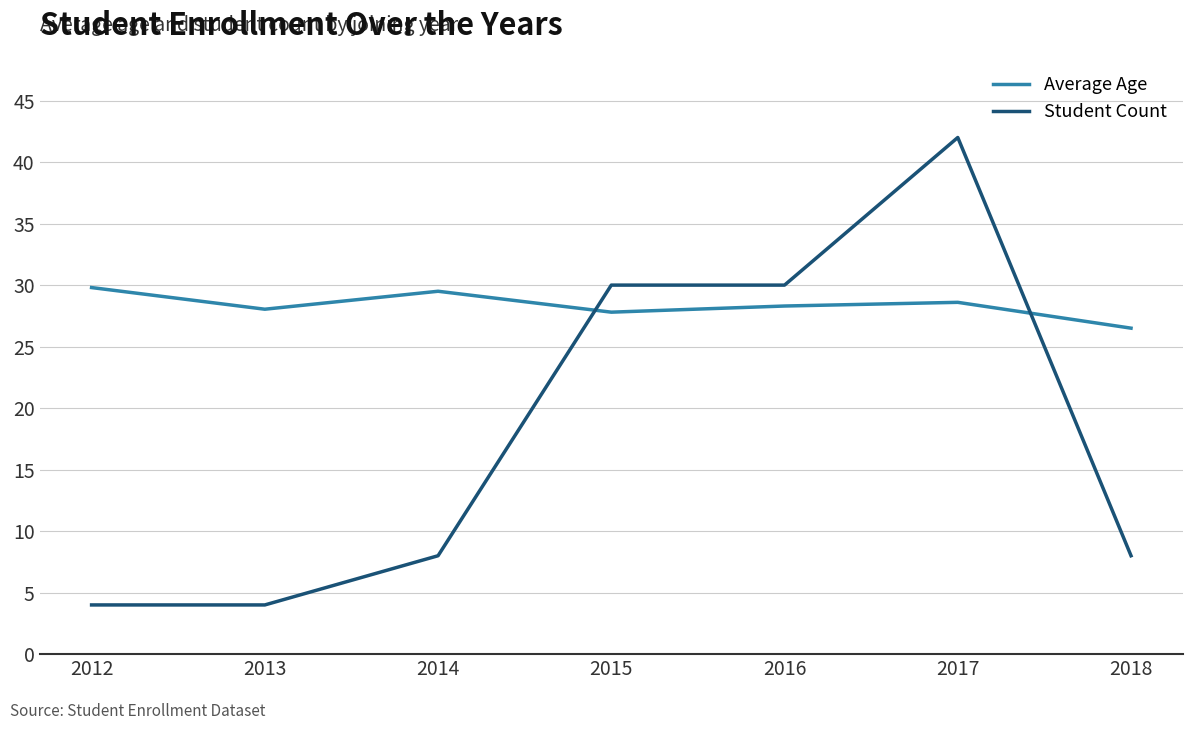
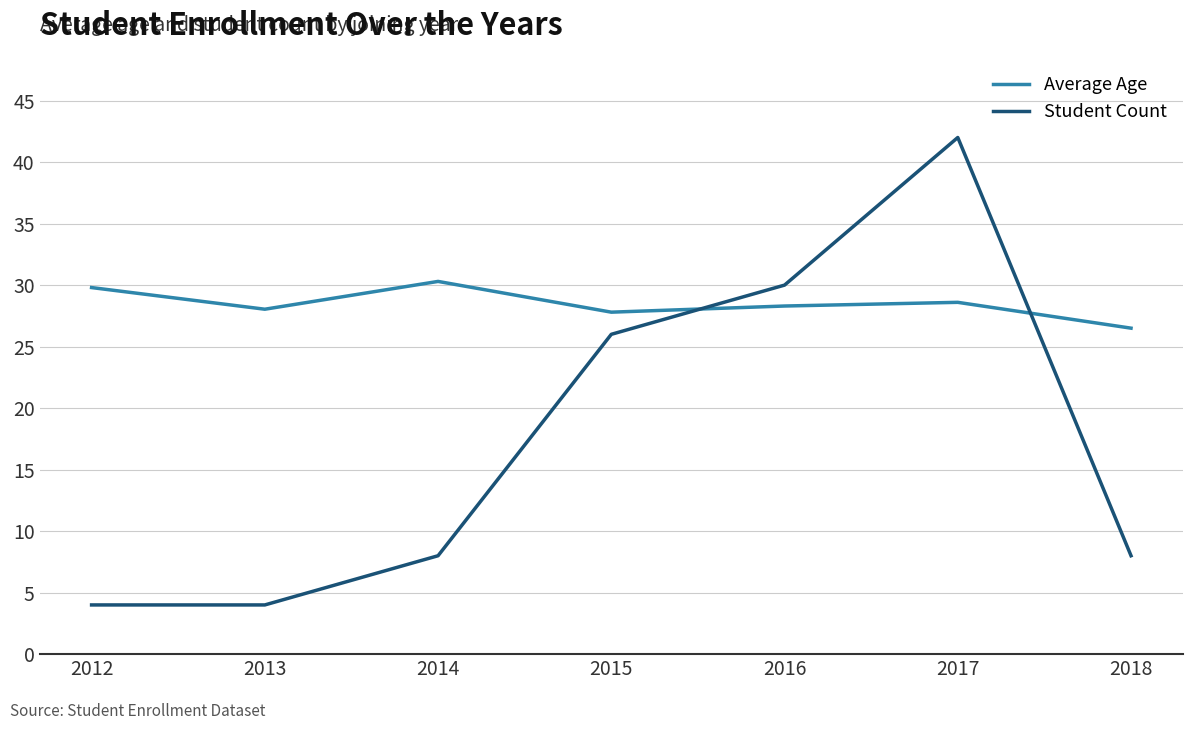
  {
    "Average Age": {
      "2012": 29.8,
      "2013": 28.0,
-     "2014": 29.5,
+     "2014": 30.3,
      "2015": 27.8,
      "2016": 28.3,
      "2017": 28.6,
      "2018": 26.5
    },
    "Student Count": {
      "2012": 4,
      "2013": 4,
      "2014": 8,
-     "2015": 30,
+     "2015": 26,
      "2016": 30,
      "2017": 42,
      "2018": 8
    }
  }
